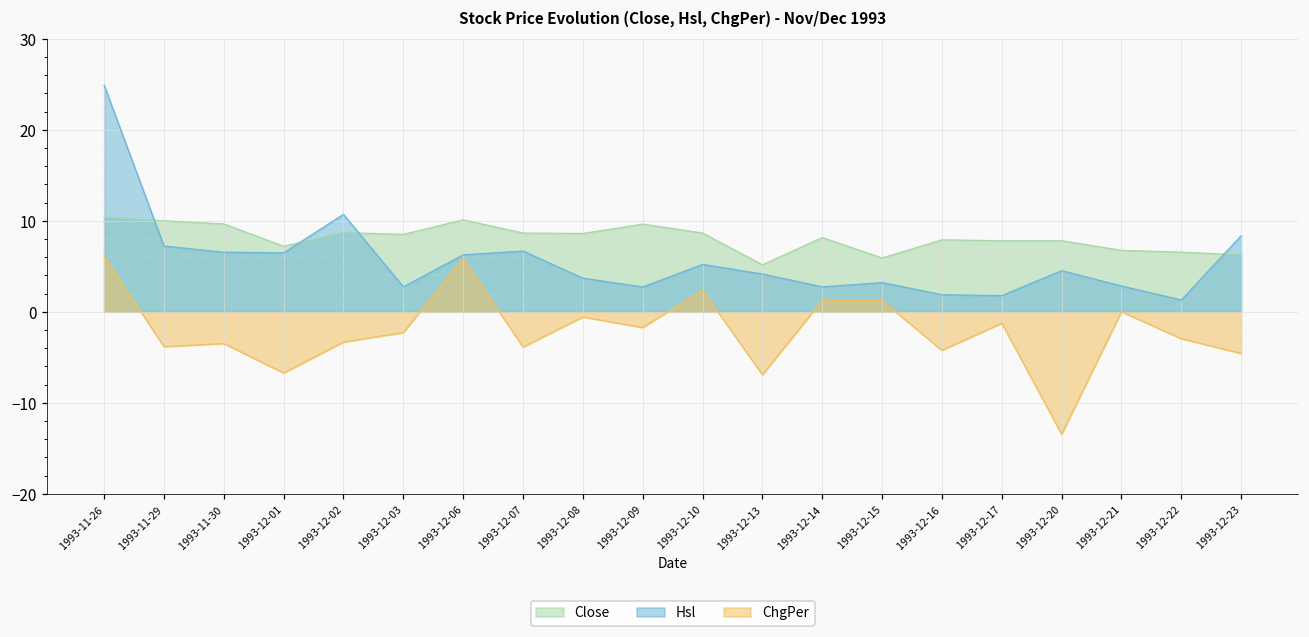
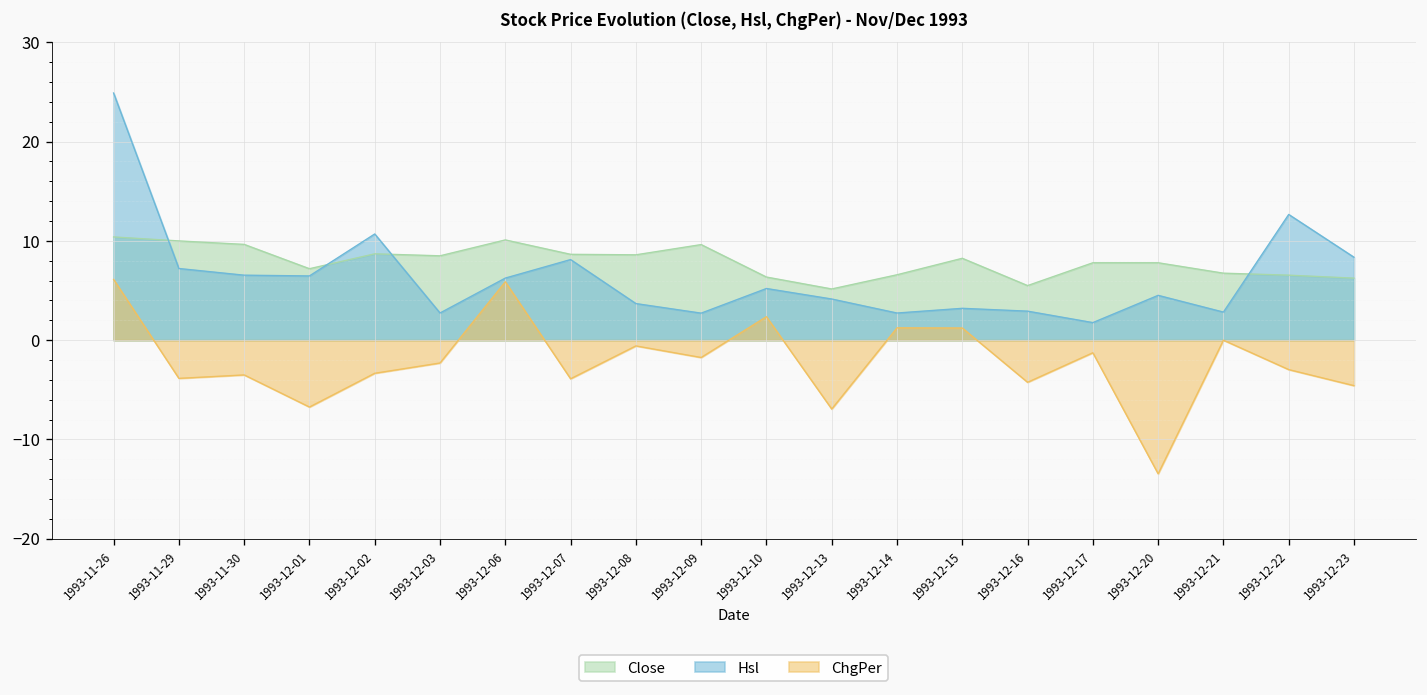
  {
    "Close": {
      "1993-11-26": 10,
      "1993-11-29": 10,
      "1993-11-30": 10,
      "1993-12-01": 7,
      "1993-12-02": 9,
      "1993-12-03": 9,
      "1993-12-06": 10,
      "1993-12-07": 9,
      "1993-12-08": 9,
      "1993-12-09": 10,
-     "1993-12-10": 9,
+     "1993-12-10": 6,
      "1993-12-13": 5,
-     "1993-12-14": 8,
-     "1993-12-15": 6,
-     "1993-12-16": 8,
+     "1993-12-14": 7,
+     "1993-12-15": 8,
+     "1993-12-16": 6,
      "1993-12-17": 8,
      "1993-12-20": 8,
      "1993-12-21": 7,
      "1993-12-22": 7,
      "1993-12-23": 6
    },
    "Hsl": {
      "1993-11-26": 25,
      "1993-11-29": 7,
      "1993-11-30": 7,
      "1993-12-01": 6,
      "1993-12-02": 11,
      "1993-12-03": 3,
      "1993-12-06": 6,
-     "1993-12-07": 7,
+     "1993-12-07": 8,
      "1993-12-08": 4,
      "1993-12-09": 3,
      "1993-12-10": 5,
      "1993-12-13": 4,
      "1993-12-14": 3,
      "1993-12-15": 3,
-     "1993-12-16": 2,
+     "1993-12-16": 3,
      "1993-12-17": 2,
      "1993-12-20": 5,
      "1993-12-21": 3,
-     "1993-12-22": 1,
+     "1993-12-22": 13,
      "1993-12-23": 8
    }
  }
